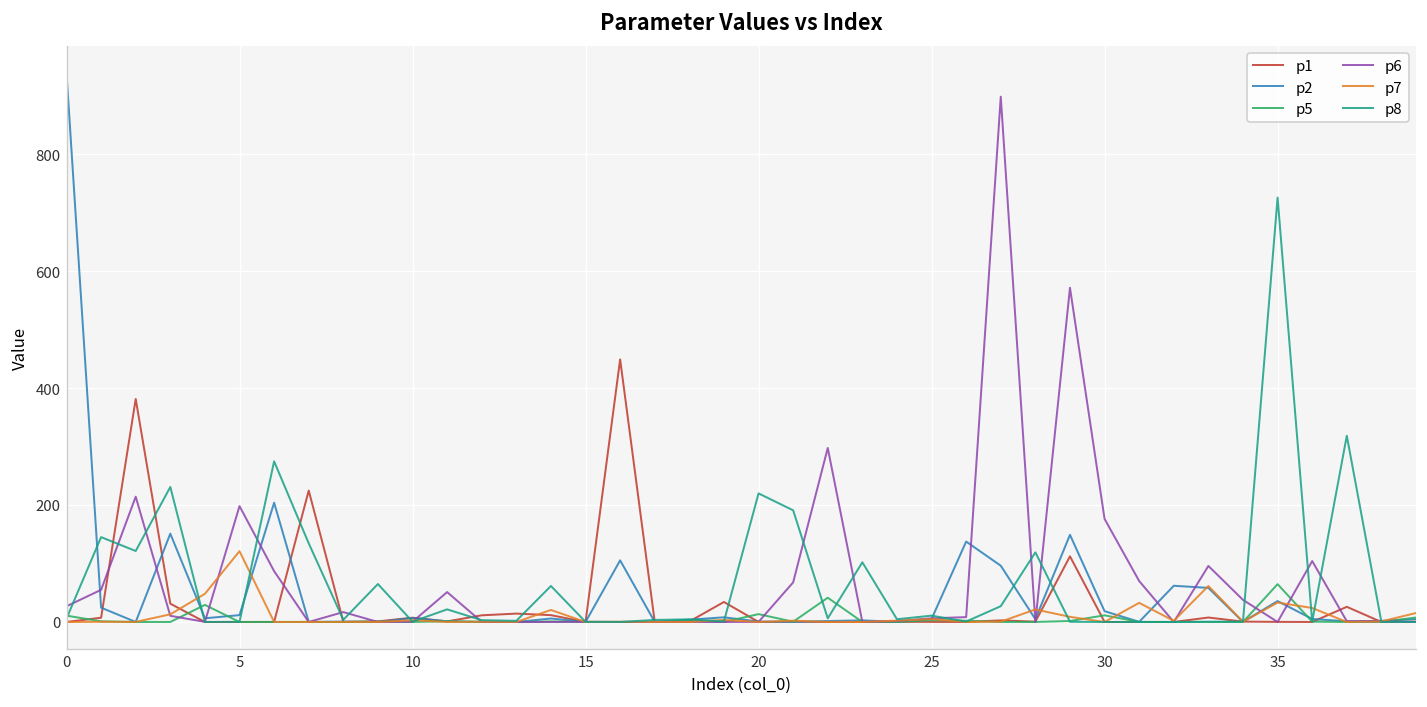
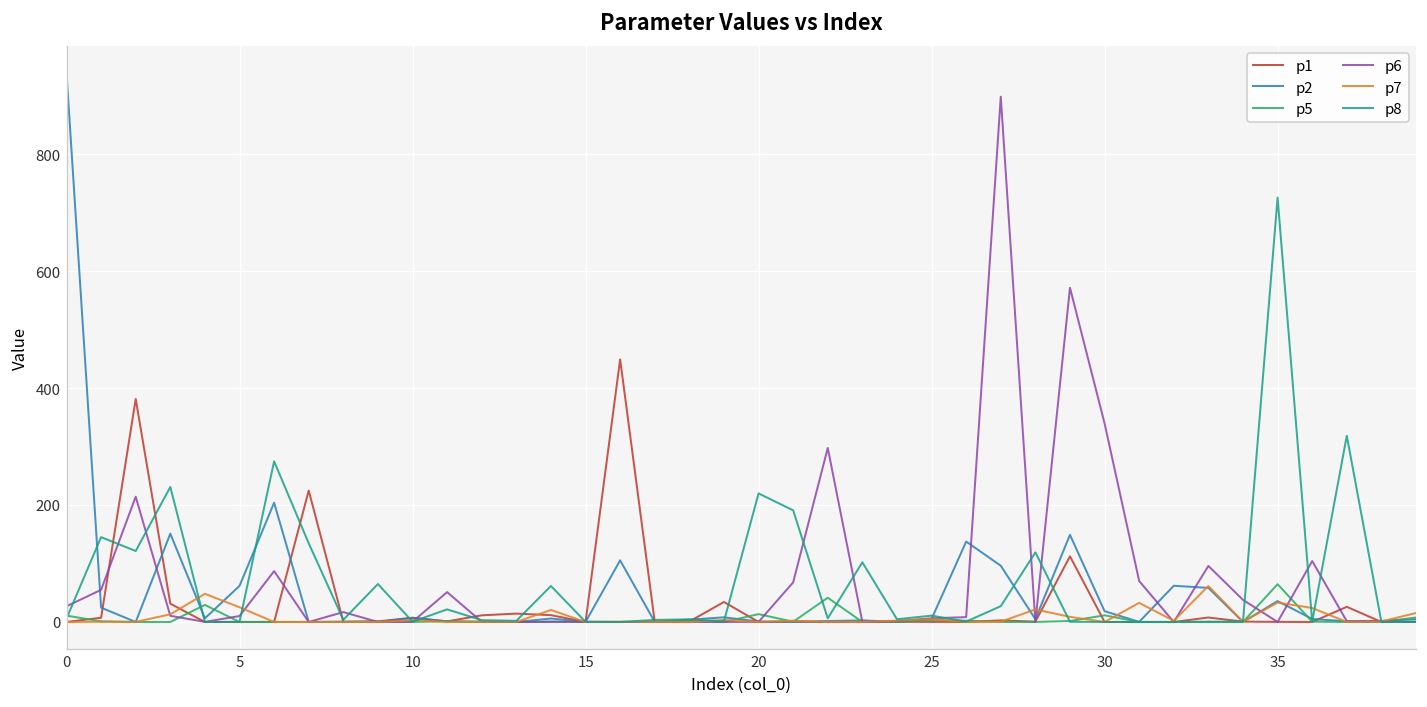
  {
    "p2": {
      "0": 940,
-     "5": 10,
+     "5": 60,
      "30": 20
    },
    "p6": {
      "0": 30,
-     "5": 200,
-     "30": 180
+     "5": 10,
+     "30": 340
    },
    "p7": {
-     "5": 120
+     "5": 30
    }
  }
